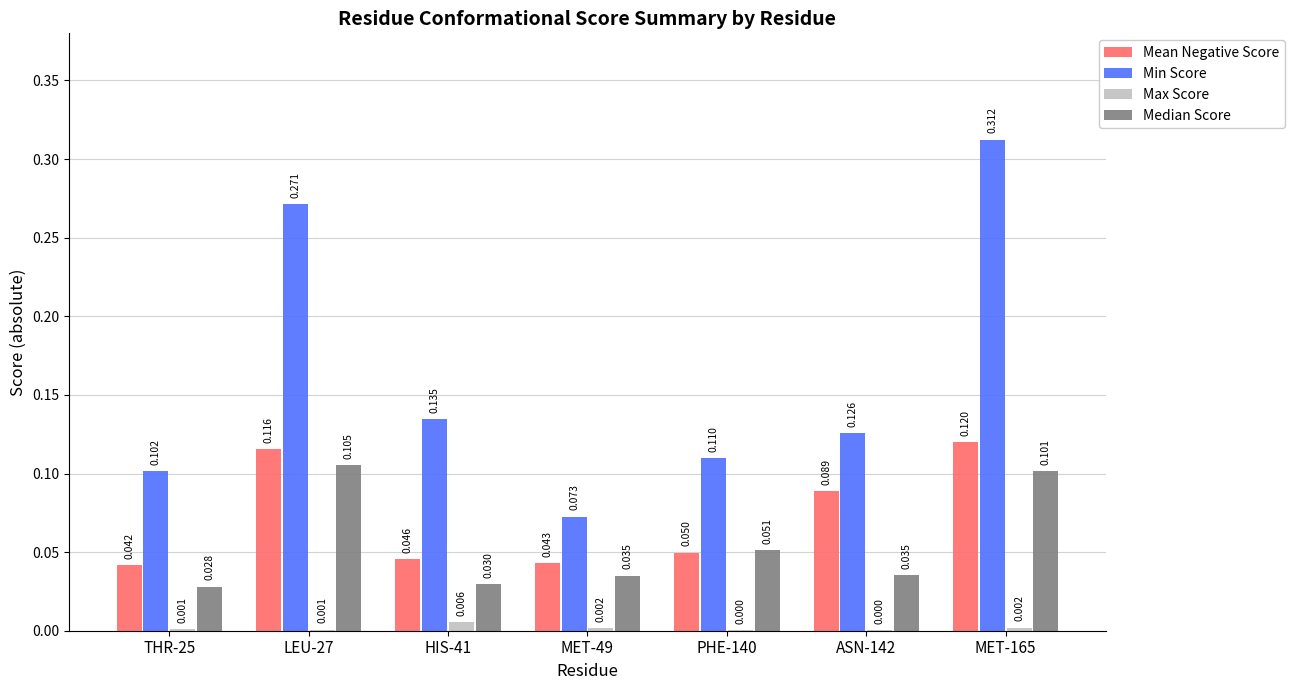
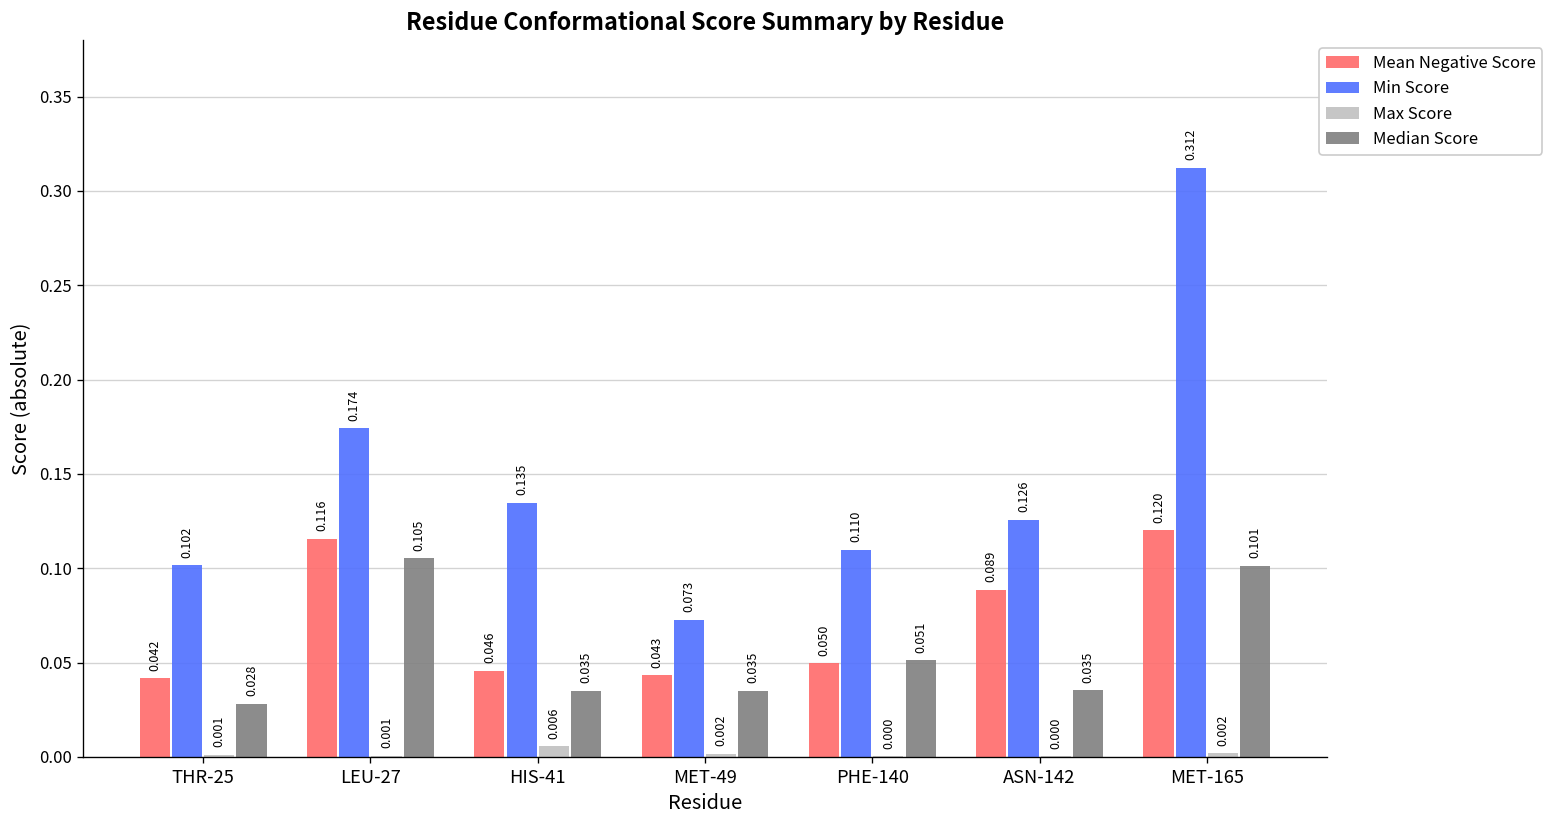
  {
    "Mean Negative Score": {
      "THR-25": 0.042,
      "LEU-27": 0.116,
      "HIS-41": 0.046,
      "MET-49": 0.043,
      "PHE-140": 0.050,
      "ASN-142": 0.089,
      "MET-165": 0.120
    },
    "Min Score": {
      "THR-25": 0.102,
-     "LEU-27": 0.271,
+     "LEU-27": 0.174,
      "HIS-41": 0.135,
      "MET-49": 0.073,
      "PHE-140": 0.110,
      "ASN-142": 0.126,
      "MET-165": 0.312
    },
    "Max Score": {
      "THR-25": 0.001,
      "LEU-27": 0.001,
      "HIS-41": 0.006,
      "MET-49": 0.002,
      "PHE-140": 0.000,
      "ASN-142": 0.000,
      "MET-165": 0.002
    },
    "Median Score": {
      "THR-25": 0.028,
      "LEU-27": 0.105,
-     "HIS-41": 0.030,
+     "HIS-41": 0.035,
      "MET-49": 0.035,
      "PHE-140": 0.051,
      "ASN-142": 0.035,
      "MET-165": 0.101
    }
  }
